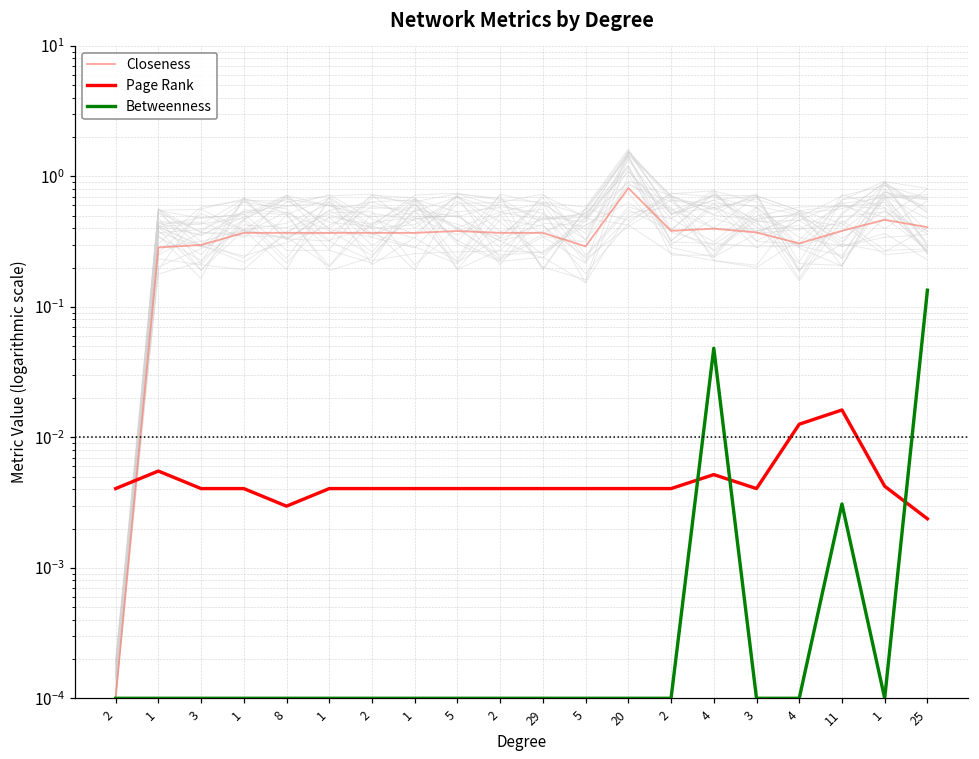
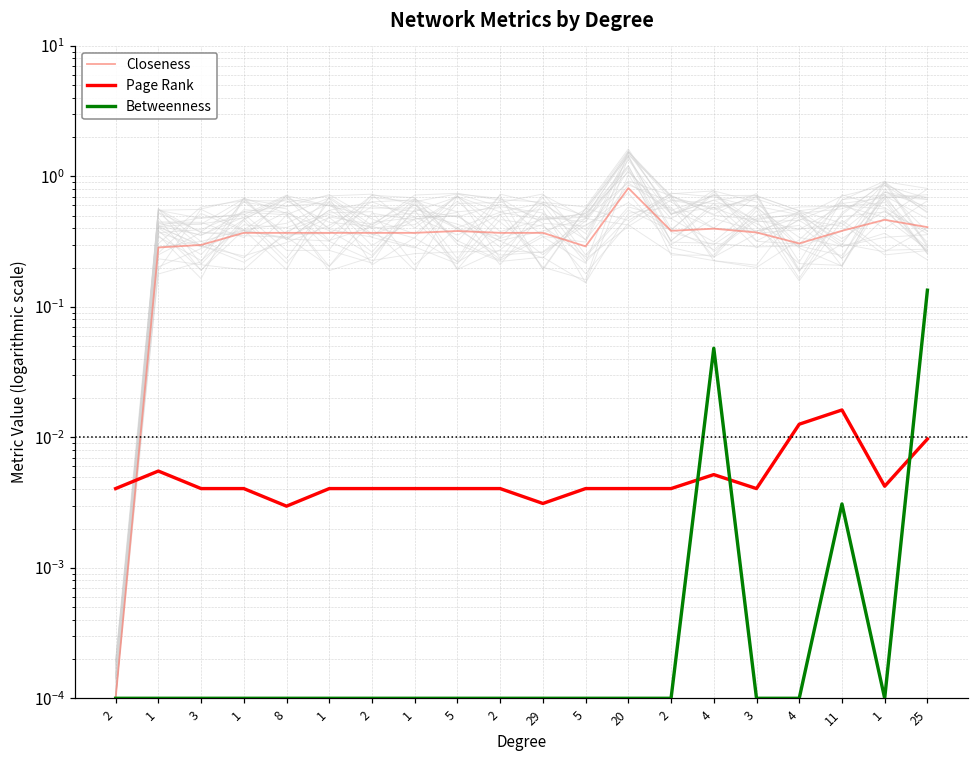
  {
    "Closeness": {
      "20": 0.8
    },
    "Page Rank": {
      "8": 0.0030,
-     "29": 0.0040,
+     "29": 0.0031,
      "20": 0.0040,
      "11": 0.016,
-     "25": 0.0024
+     "25": 0.010
    },
    "Betweenness": {
      "8": 0.0001,
      "29": 0.0001,
      "20": 0.0001,
      "11": 0.0031,
      "25": 0.13
    }
  }
